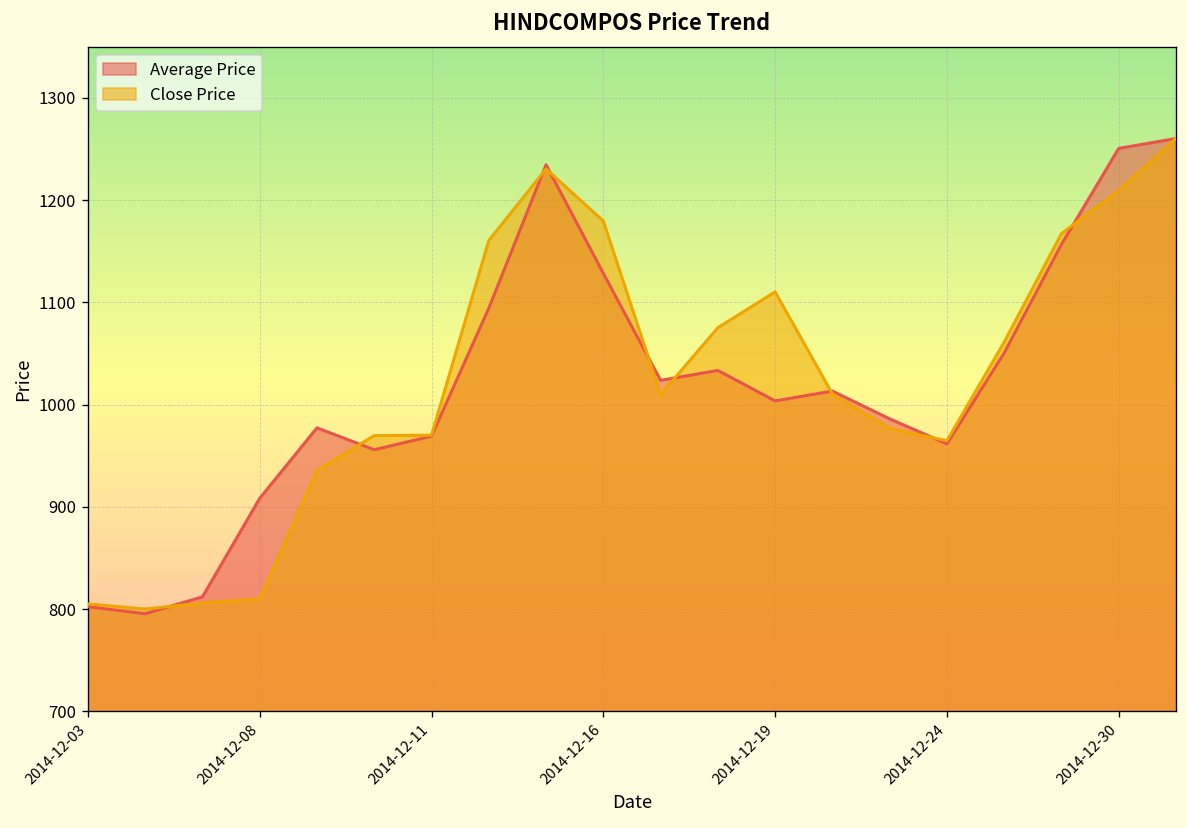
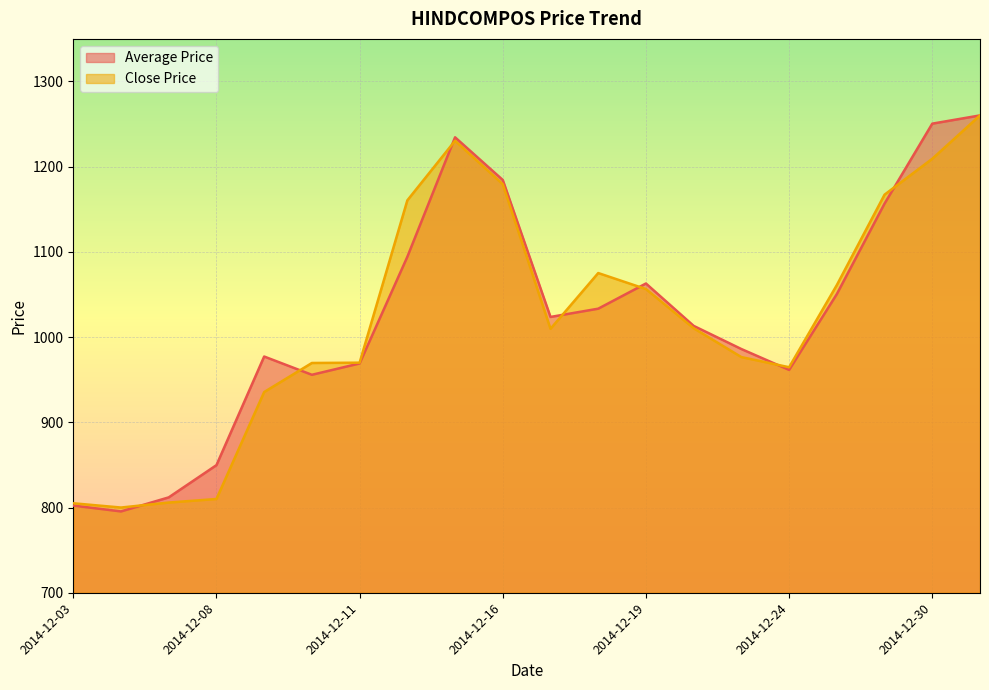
  {
    "Average Price": {
-     "2014-12-08": 910,
-     "2014-12-16": 1130,
-     "2014-12-19": 1000,
+     "2014-12-08": 850,
+     "2014-12-16": 1180,
+     "2014-12-19": 1060,
      "2014-12-24": 960,
      "2014-12-30": 1250
    },
    "Close Price": {
      "2014-12-08": 810,
      "2014-12-16": 1180,
-     "2014-12-19": 1110,
+     "2014-12-19": 1060,
      "2014-12-24": 960,
      "2014-12-30": 1210
    }
  }
